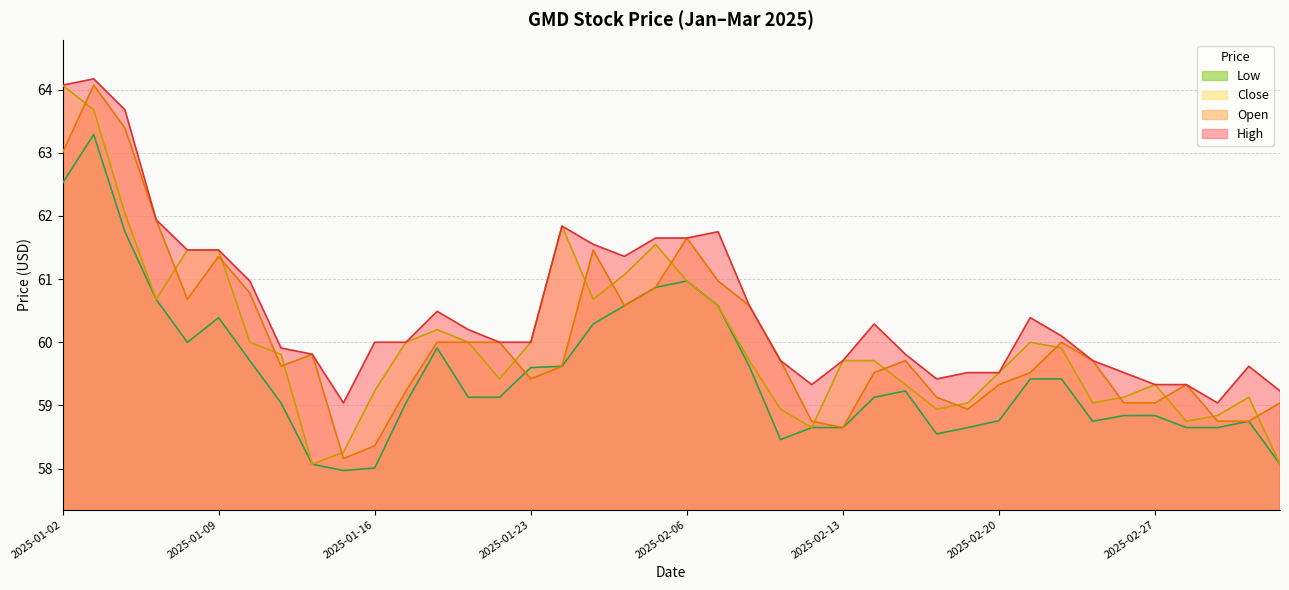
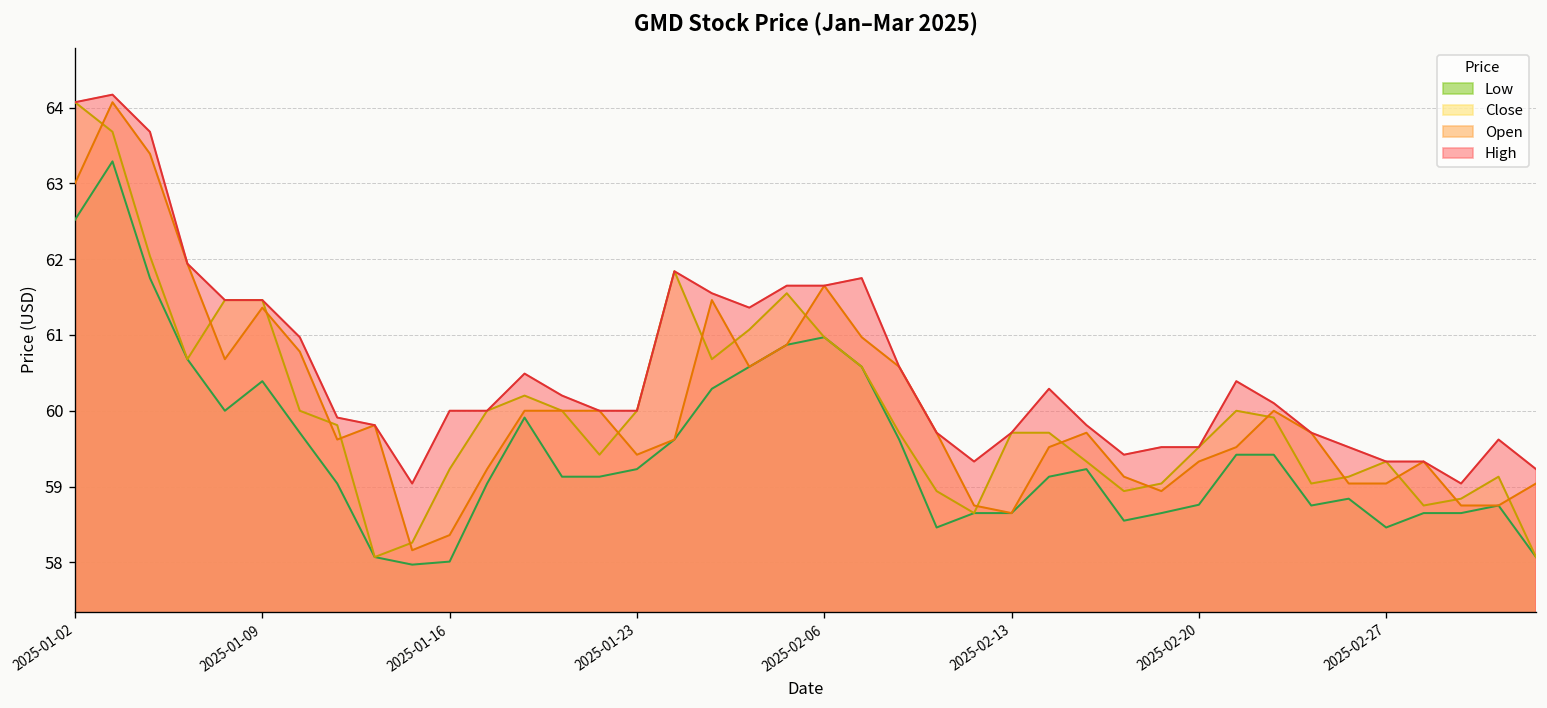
  {
    "Low": {
      "2025-01-02": 62.5,
      "2025-01-09": 60.4,
      "2025-01-16": 58.0,
-     "2025-01-23": 59.6,
+     "2025-01-23": 59.2,
      "2025-02-20": 58.8,
-     "2025-02-27": 58.8
+     "2025-02-27": 58.5
    }
  }
